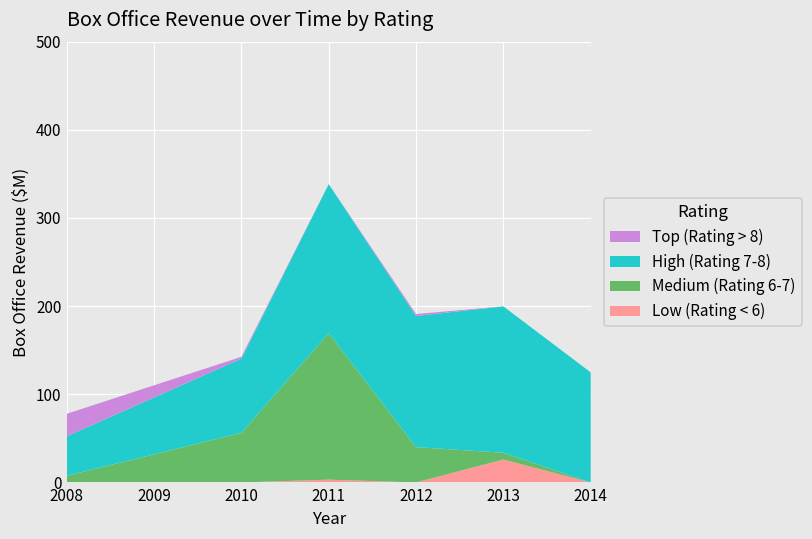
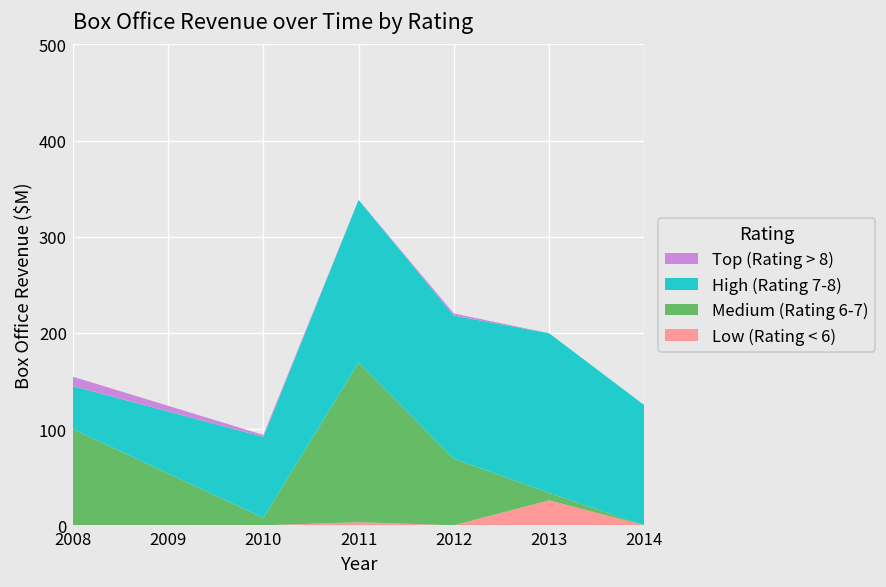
  {
    "Medium (Rating 6-7)": {
-     "2008": 10,
-     "2010": 60,
-     "2012": 40
+     "2008": 100,
+     "2010": 10,
+     "2012": 70
    },
    "Top (Rating > 8)": {
-     "2008": 30
+     "2008": 10
    }
  }
